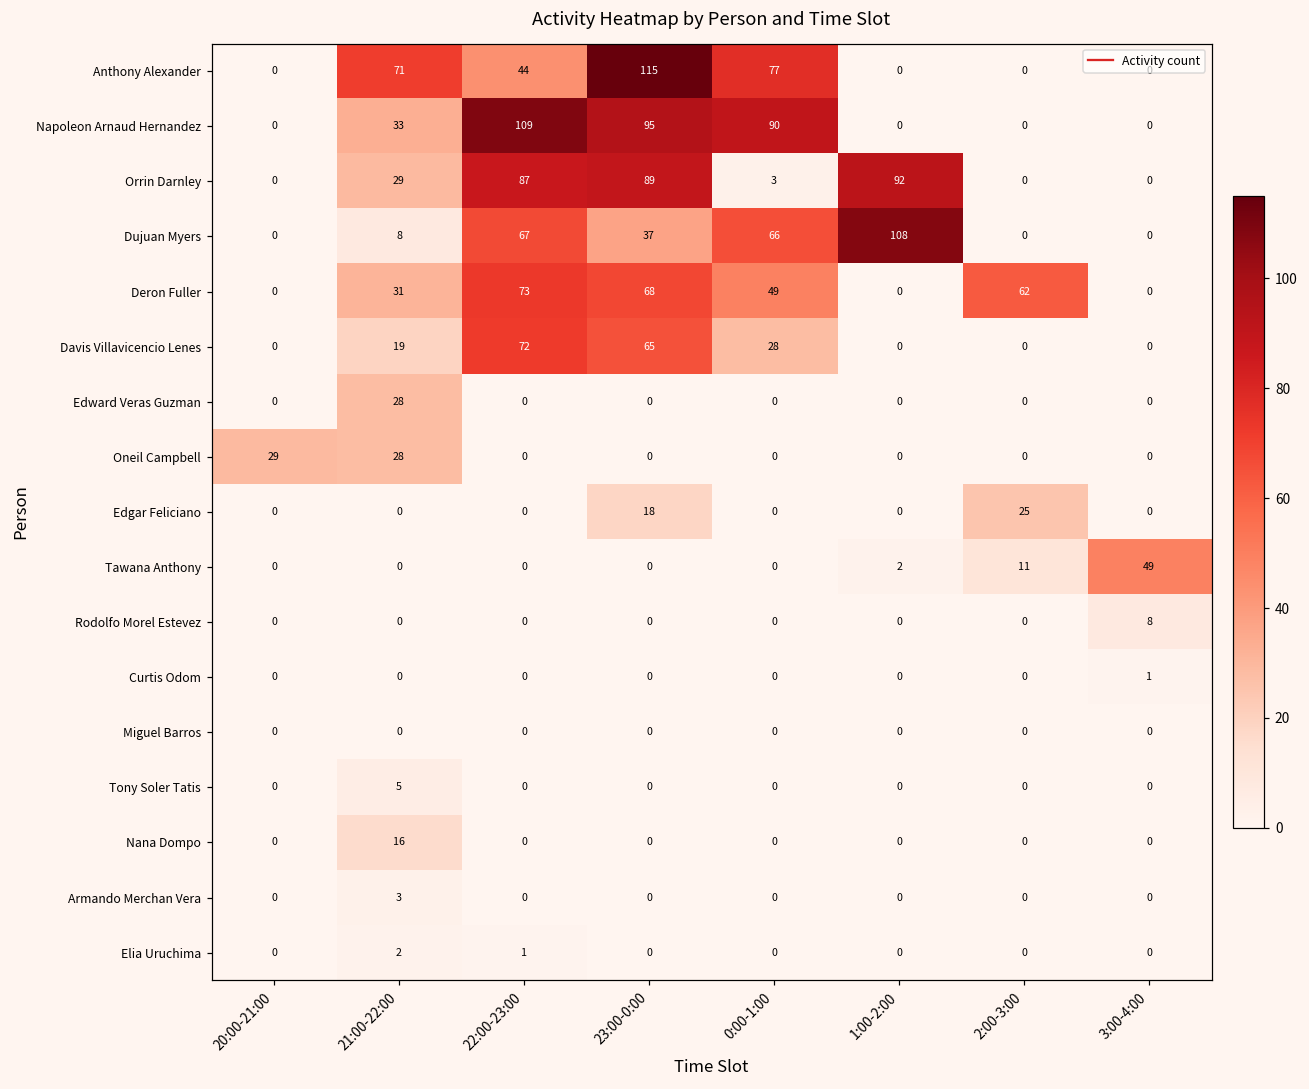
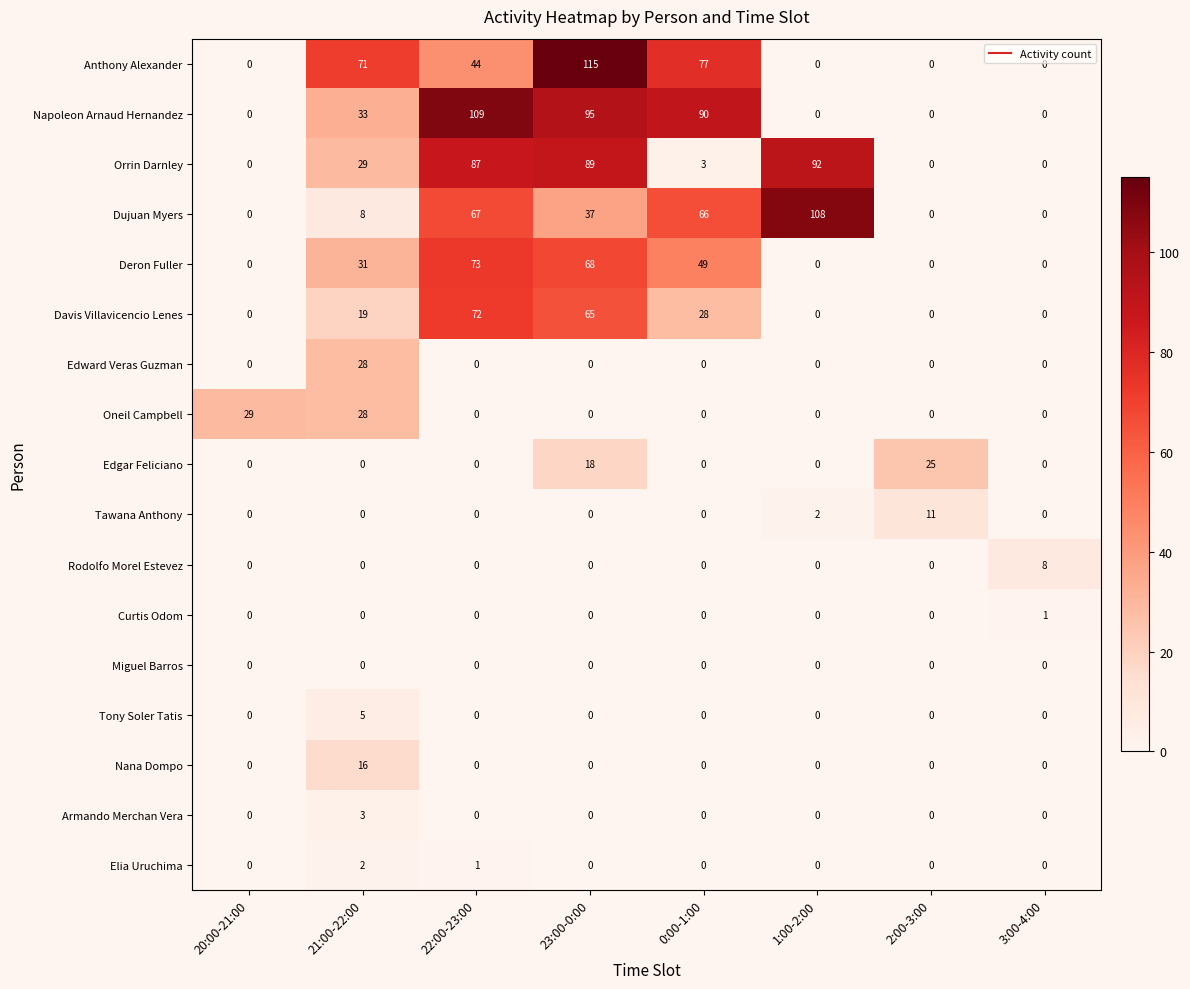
  {
    "Anthony Alexander": {
      "20:00-21:00": 0,
      "21:00-22:00": 71,
      "22:00-23:00": 44,
      "23:00-0:00": 115,
      "0:00-1:00": 77,
      "1:00-2:00": 0,
      "2:00-3:00": 0
    },
    "Napoleon Arnaud Hernandez": {
      "20:00-21:00": 0,
      "21:00-22:00": 33,
      "22:00-23:00": 109,
      "23:00-0:00": 95,
      "0:00-1:00": 90,
      "1:00-2:00": 0,
      "2:00-3:00": 0,
      "3:00-4:00": 0
    },
    "Orrin Darnley": {
      "20:00-21:00": 0,
      "21:00-22:00": 29,
      "22:00-23:00": 87,
      "23:00-0:00": 89,
      "0:00-1:00": 3,
      "1:00-2:00": 92,
      "2:00-3:00": 0,
      "3:00-4:00": 0
    },
    "Dujuan Myers": {
      "20:00-21:00": 0,
      "21:00-22:00": 8,
      "22:00-23:00": 67,
      "23:00-0:00": 37,
      "0:00-1:00": 66,
      "1:00-2:00": 108,
      "2:00-3:00": 0,
      "3:00-4:00": 0
    },
    "Deron Fuller": {
      "20:00-21:00": 0,
      "21:00-22:00": 31,
      "22:00-23:00": 73,
      "23:00-0:00": 68,
      "0:00-1:00": 49,
      "1:00-2:00": 0,
-     "2:00-3:00": 62,
+     "2:00-3:00": 0,
      "3:00-4:00": 0
    },
    "Davis Villavicencio Lenes": {
      "20:00-21:00": 0,
      "21:00-22:00": 19,
      "22:00-23:00": 72,
      "23:00-0:00": 65,
      "0:00-1:00": 28,
      "1:00-2:00": 0,
      "2:00-3:00": 0,
      "3:00-4:00": 0
    },
    "Edward Veras Guzman": {
      "20:00-21:00": 0,
      "21:00-22:00": 28,
      "22:00-23:00": 0,
      "23:00-0:00": 0,
      "0:00-1:00": 0,
      "1:00-2:00": 0,
      "2:00-3:00": 0,
      "3:00-4:00": 0
    },
    "Oneil Campbell": {
      "20:00-21:00": 29,
      "21:00-22:00": 28,
      "22:00-23:00": 0,
      "23:00-0:00": 0,
      "0:00-1:00": 0,
      "1:00-2:00": 0,
      "2:00-3:00": 0,
      "3:00-4:00": 0
    },
    "Edgar Feliciano": {
      "20:00-21:00": 0,
      "21:00-22:00": 0,
      "22:00-23:00": 0,
      "23:00-0:00": 18,
      "0:00-1:00": 0,
      "1:00-2:00": 0,
      "2:00-3:00": 25,
      "3:00-4:00": 0
    },
    "Tawana Anthony": {
      "20:00-21:00": 0,
      "21:00-22:00": 0,
      "22:00-23:00": 0,
      "23:00-0:00": 0,
      "0:00-1:00": 0,
      "1:00-2:00": 2,
      "2:00-3:00": 11,
-     "3:00-4:00": 49
+     "3:00-4:00": 0
    },
    "Rodolfo Morel Estevez": {
      "20:00-21:00": 0,
      "21:00-22:00": 0,
      "22:00-23:00": 0,
      "23:00-0:00": 0,
      "0:00-1:00": 0,
      "1:00-2:00": 0,
      "2:00-3:00": 0,
      "3:00-4:00": 8
    },
    "Curtis Odom": {
      "20:00-21:00": 0,
      "21:00-22:00": 0,
      "22:00-23:00": 0,
      "23:00-0:00": 0,
      "0:00-1:00": 0,
      "1:00-2:00": 0,
      "2:00-3:00": 0,
      "3:00-4:00": 1
    },
    "Miguel Barros": {
      "20:00-21:00": 0,
      "21:00-22:00": 0,
      "22:00-23:00": 0,
      "23:00-0:00": 0,
      "0:00-1:00": 0,
      "1:00-2:00": 0,
      "2:00-3:00": 0,
      "3:00-4:00": 0
    },
    "Tony Soler Tatis": {
      "20:00-21:00": 0,
      "21:00-22:00": 5,
      "22:00-23:00": 0,
      "23:00-0:00": 0,
      "0:00-1:00": 0,
      "1:00-2:00": 0,
      "2:00-3:00": 0,
      "3:00-4:00": 0
    },
    "Nana Dompo": {
      "20:00-21:00": 0,
      "21:00-22:00": 16,
      "22:00-23:00": 0,
      "23:00-0:00": 0,
      "0:00-1:00": 0,
      "1:00-2:00": 0,
      "2:00-3:00": 0,
      "3:00-4:00": 0
    },
    "Armando Merchan Vera": {
      "20:00-21:00": 0,
      "21:00-22:00": 3,
      "22:00-23:00": 0,
      "23:00-0:00": 0,
      "0:00-1:00": 0,
      "1:00-2:00": 0,
      "2:00-3:00": 0,
      "3:00-4:00": 0
    },
    "Elia Uruchima": {
      "20:00-21:00": 0,
      "21:00-22:00": 2,
      "22:00-23:00": 1,
      "23:00-0:00": 0,
      "0:00-1:00": 0,
      "1:00-2:00": 0,
      "2:00-3:00": 0,
      "3:00-4:00": 0
    }
  }
